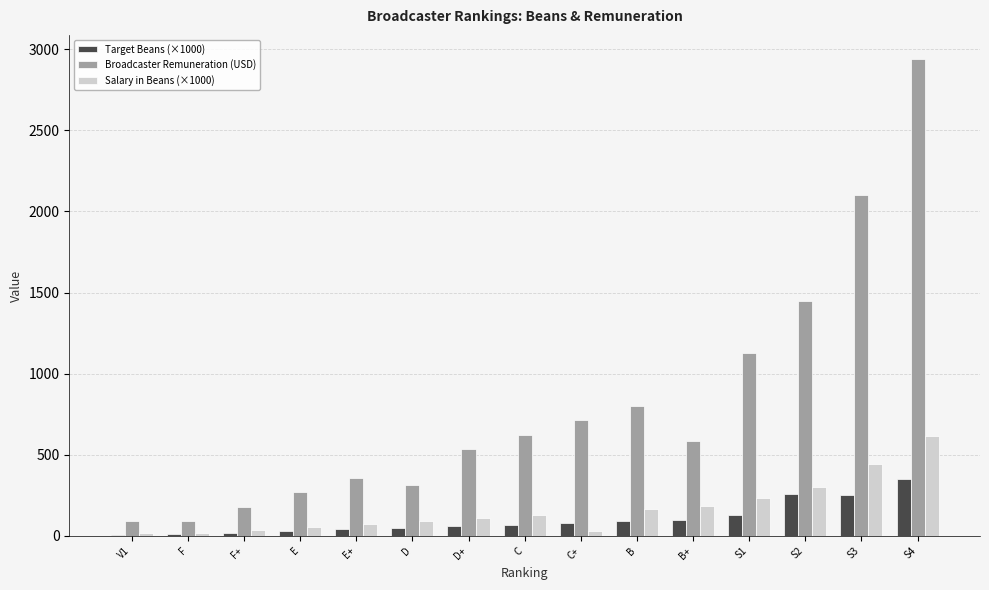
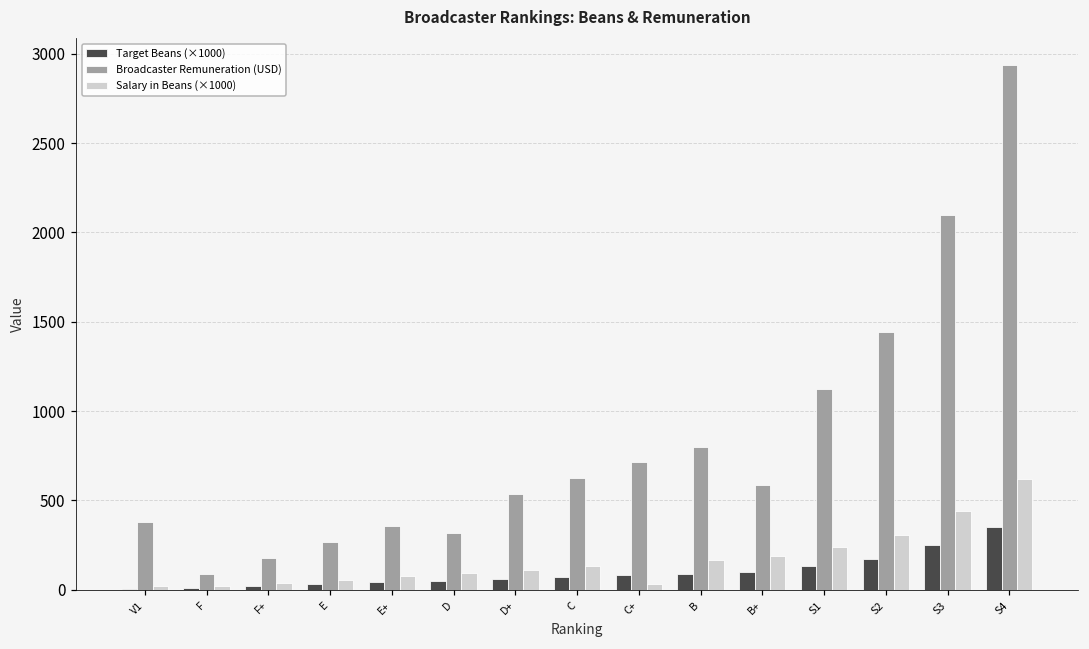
  {
    "Target Beans (×1000)": {
      "F+": 20,
      "E": 30,
      "E+": 40,
      "D": 50,
      "D+": 60,
      "C": 70,
      "C+": 80,
      "B": 90,
      "B+": 100,
      "S1": 130,
-     "S2": 260,
+     "S2": 170,
      "S3": 250,
      "S4": 350
    },
    "Broadcaster Remuneration (USD)": {
-     "V1": 90,
+     "V1": 380,
      "F": 90,
      "F+": 180,
      "E": 270,
      "E+": 360,
      "D": 320,
      "D+": 540,
      "C": 620,
      "C+": 710,
      "B": 800,
      "B+": 580,
      "S1": 1130,
      "S2": 1450,
      "S3": 2100,
      "S4": 2940
    },
    "Salary in Beans (×1000)": {
      "V1": 20,
      "F": 20,
      "F+": 40,
      "E": 60,
      "E+": 70,
      "D": 90,
      "D+": 110,
      "C": 130,
      "C+": 30,
      "B": 170,
      "B+": 190,
      "S1": 240,
      "S2": 300,
      "S3": 440,
      "S4": 620
    }
  }
